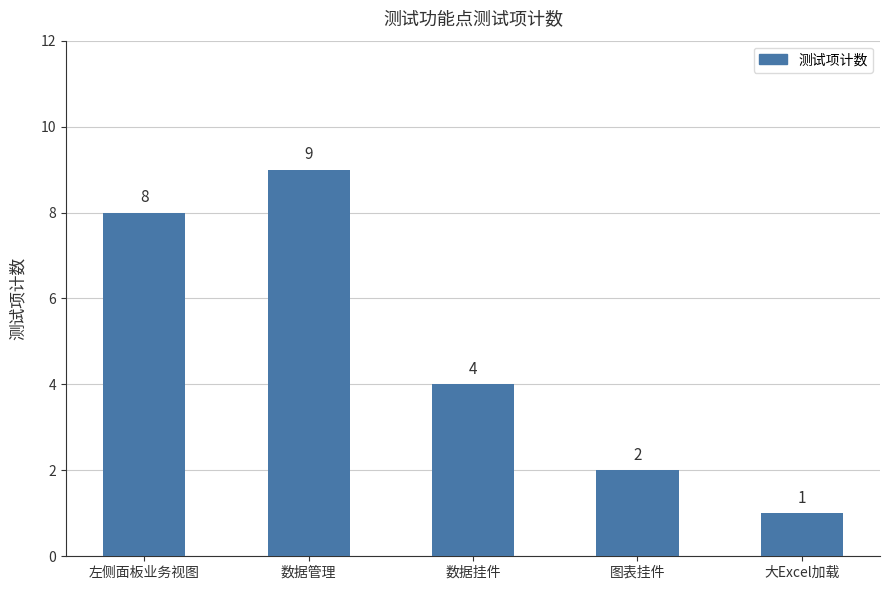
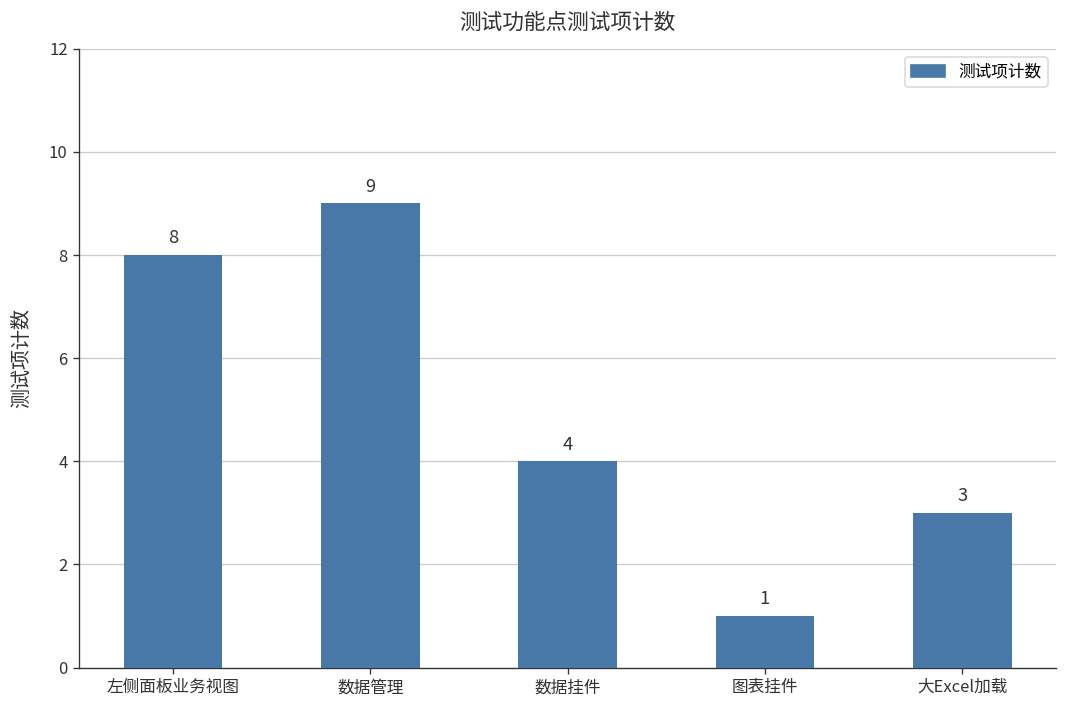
  {
    "左侧面板业务视图": 8,
    "数据管理": 9,
    "数据挂件": 4,
-   "图表挂件": 2,
-   "大Excel加载": 1
+   "图表挂件": 1,
+   "大Excel加载": 3
  }
